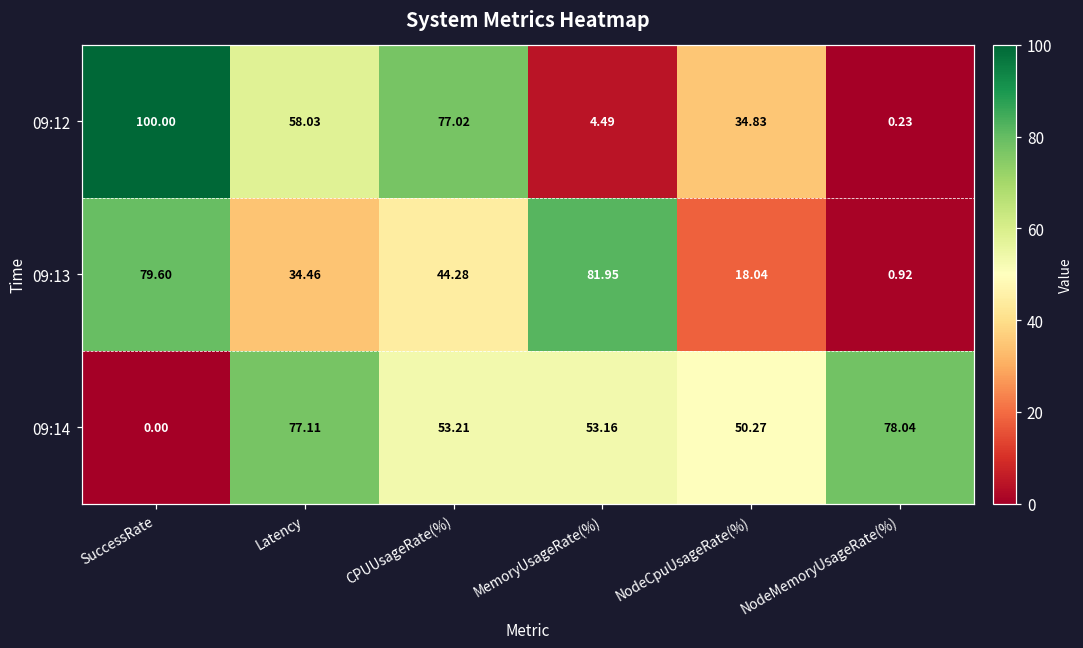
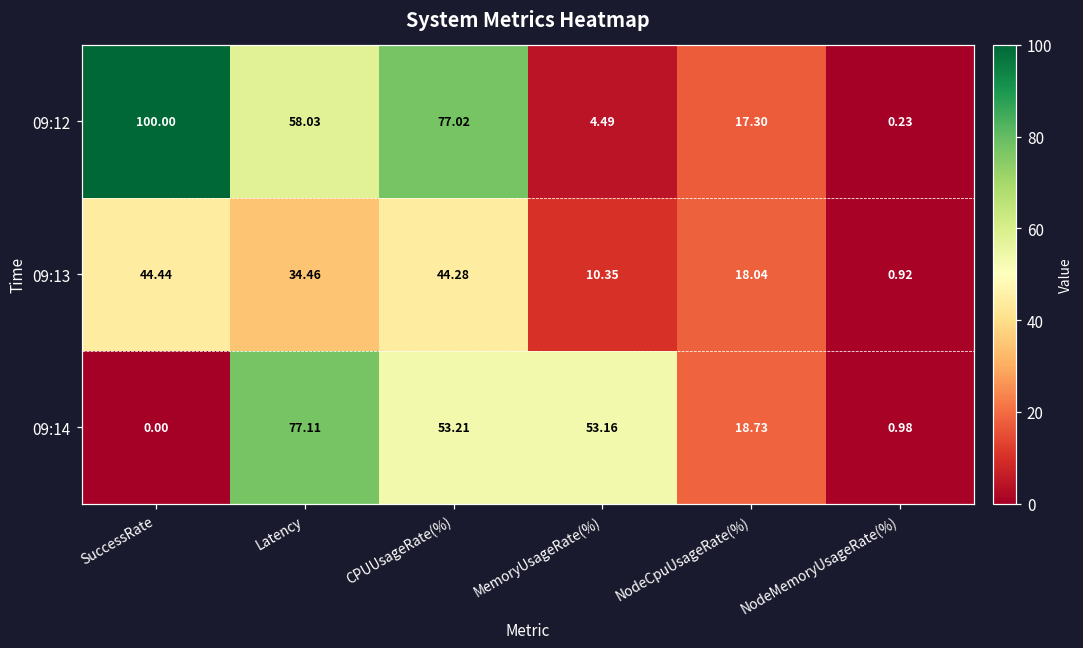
  {
    "09:12": {
      "SuccessRate": 100.00,
      "Latency": 58.03,
      "CPUUsageRate(%)": 77.02,
      "MemoryUsageRate(%)": 4.49,
-     "NodeCpuUsageRate(%)": 34.83,
+     "NodeCpuUsageRate(%)": 17.30,
      "NodeMemoryUsageRate(%)": 0.23
    },
    "09:13": {
-     "SuccessRate": 79.60,
+     "SuccessRate": 44.44,
      "Latency": 34.46,
      "CPUUsageRate(%)": 44.28,
-     "MemoryUsageRate(%)": 81.95,
+     "MemoryUsageRate(%)": 10.35,
      "NodeCpuUsageRate(%)": 18.04,
      "NodeMemoryUsageRate(%)": 0.92
    },
    "09:14": {
      "SuccessRate": 0.00,
      "Latency": 77.11,
      "CPUUsageRate(%)": 53.21,
      "MemoryUsageRate(%)": 53.16,
-     "NodeCpuUsageRate(%)": 50.27,
-     "NodeMemoryUsageRate(%)": 78.04
+     "NodeCpuUsageRate(%)": 18.73,
+     "NodeMemoryUsageRate(%)": 0.98
    }
  }
